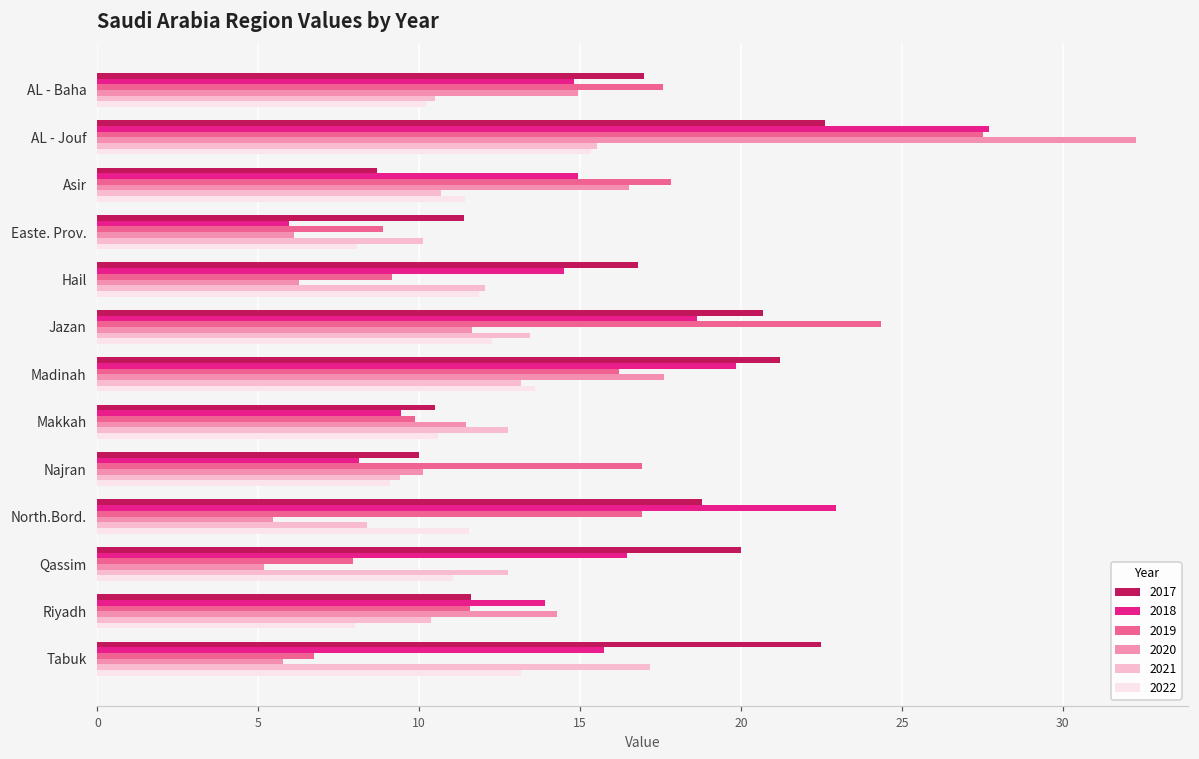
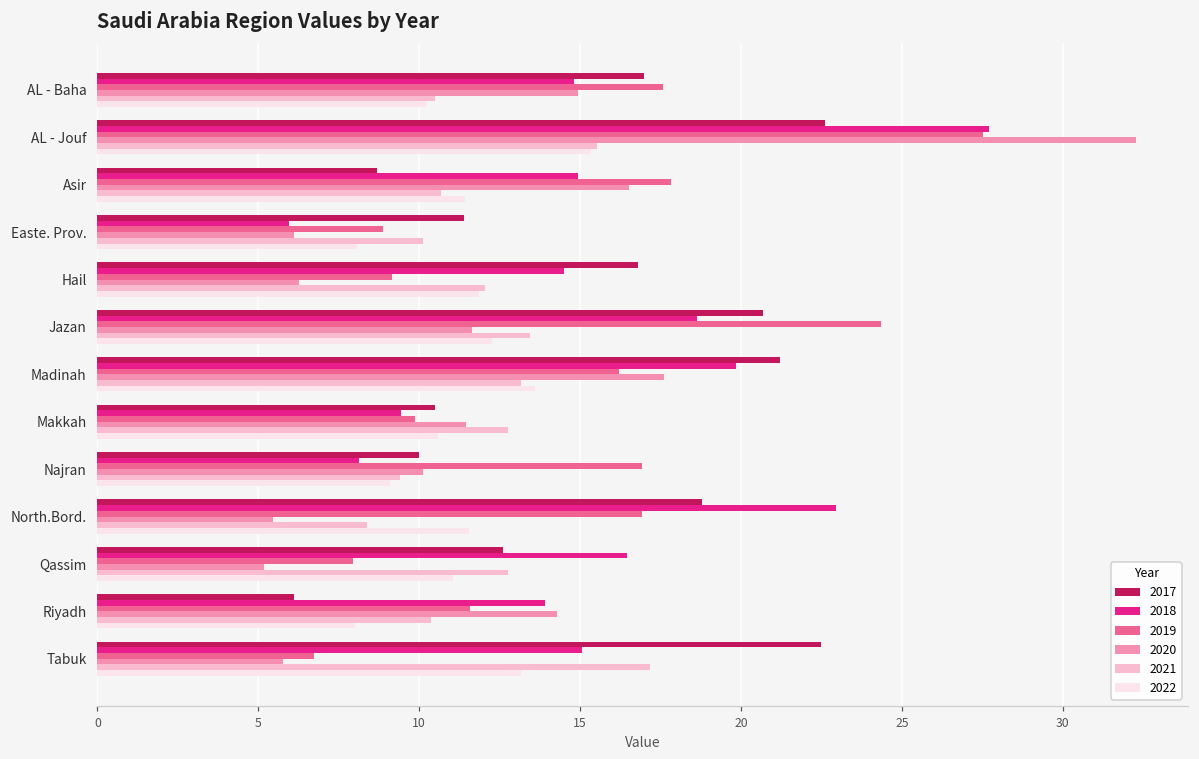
  {
    "2017": {
      "AL - Baha": 17.0,
      "AL - Jouf": 22.6,
      "Asir": 8.7,
      "Easte. Prov.": 11.4,
      "Hail": 16.8,
      "Jazan": 20.7,
      "Madinah": 21.2,
      "Makkah": 10.5,
      "Najran": 10.0,
      "North.Bord.": 18.8,
-     "Qassim": 20.0,
-     "Riyadh": 11.6,
+     "Qassim": 12.6,
+     "Riyadh": 6.1,
      "Tabuk": 22.5
    },
    "2018": {
      "AL - Baha": 14.8,
      "AL - Jouf": 27.7,
      "Asir": 14.9,
      "Easte. Prov.": 6.0,
      "Hail": 14.5,
      "Jazan": 18.6,
      "Madinah": 19.8,
      "Makkah": 9.4,
      "Najran": 8.1,
      "North.Bord.": 23.0,
      "Qassim": 16.5,
      "Riyadh": 13.9,
-     "Tabuk": 15.7
+     "Tabuk": 15.0
    }
  }
